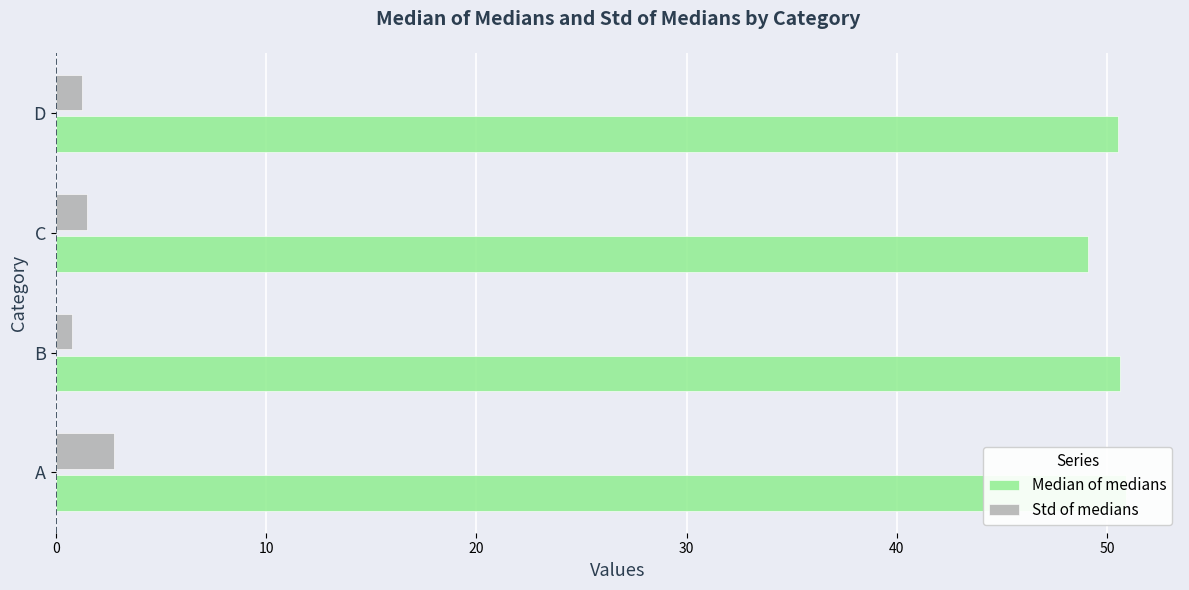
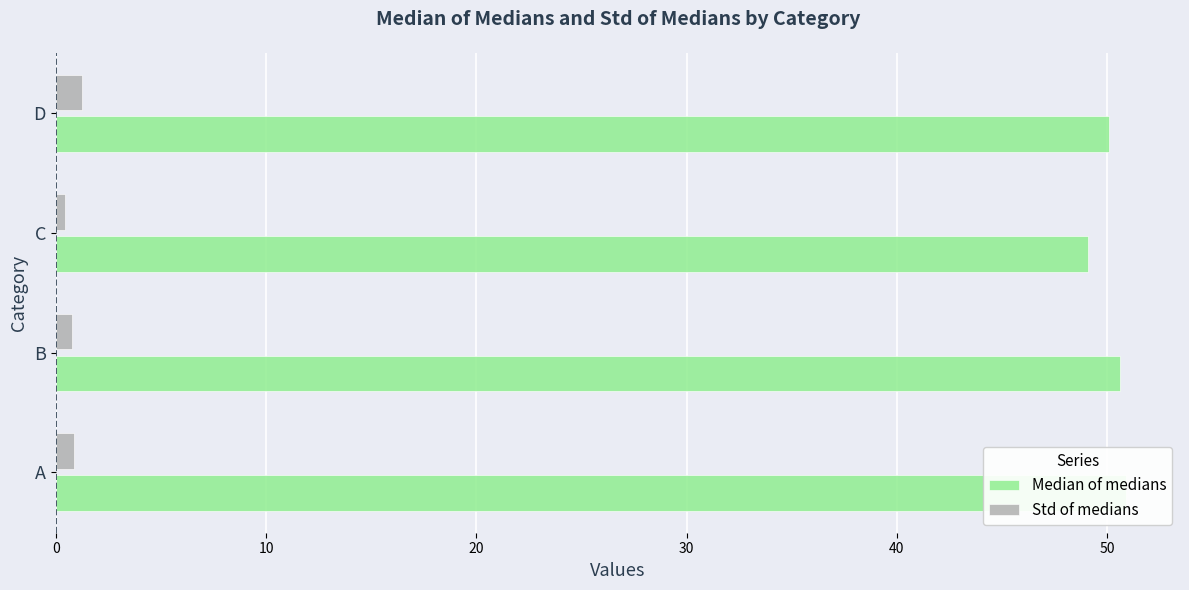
  {
    "Median of medians": {
-     "D": 50.5,
+     "D": 50.1,
      "C": 49.1,
      "B": 50.6
    },
    "Std of medians": {
      "D": 1.3,
-     "C": 1.5,
+     "C": 0.4,
      "B": 0.8,
-     "A": 2.8
+     "A": 0.9
    }
  }
